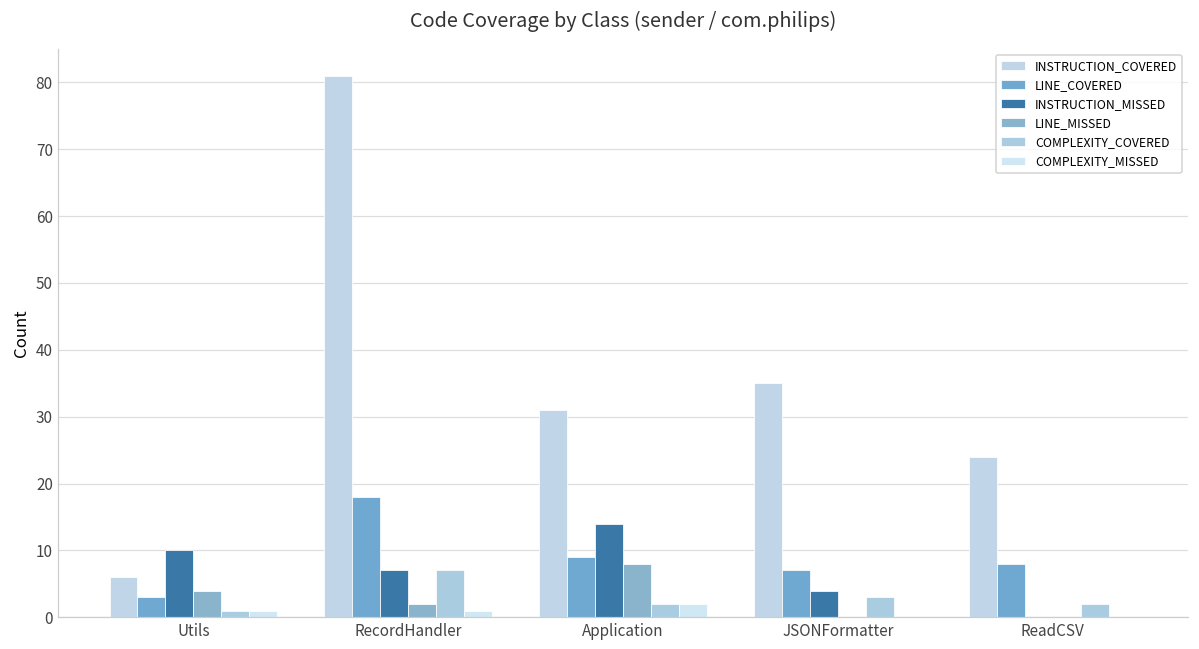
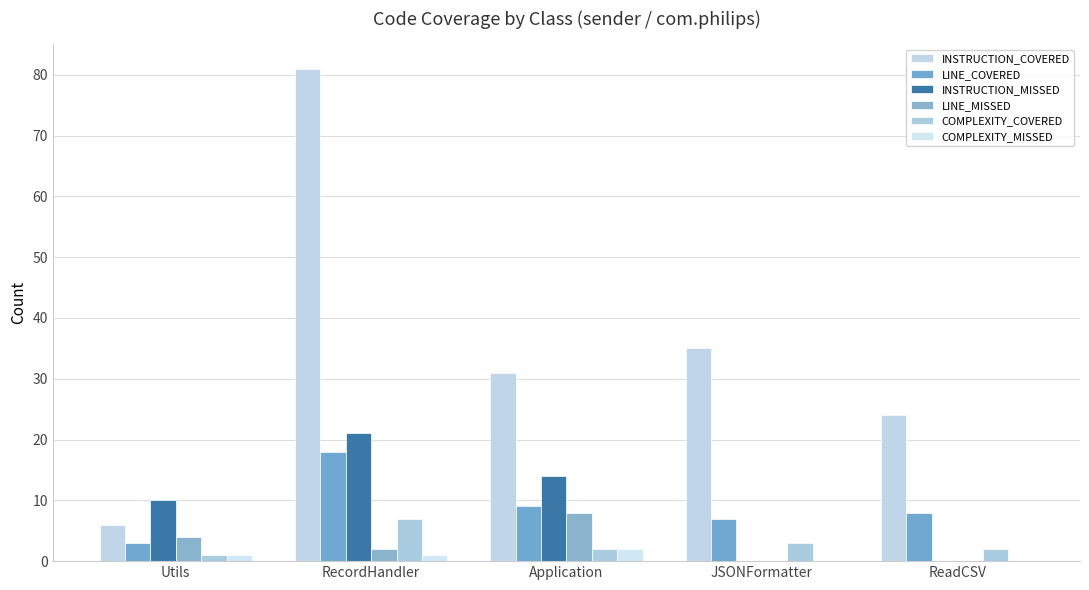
  {
    "INSTRUCTION_MISSED": {
      "Utils": 10,
-     "RecordHandler": 7,
+     "RecordHandler": 21,
      "Application": 14,
-     "JSONFormatter": 4,
+     "JSONFormatter": 0,
      "ReadCSV": 0
    }
  }
